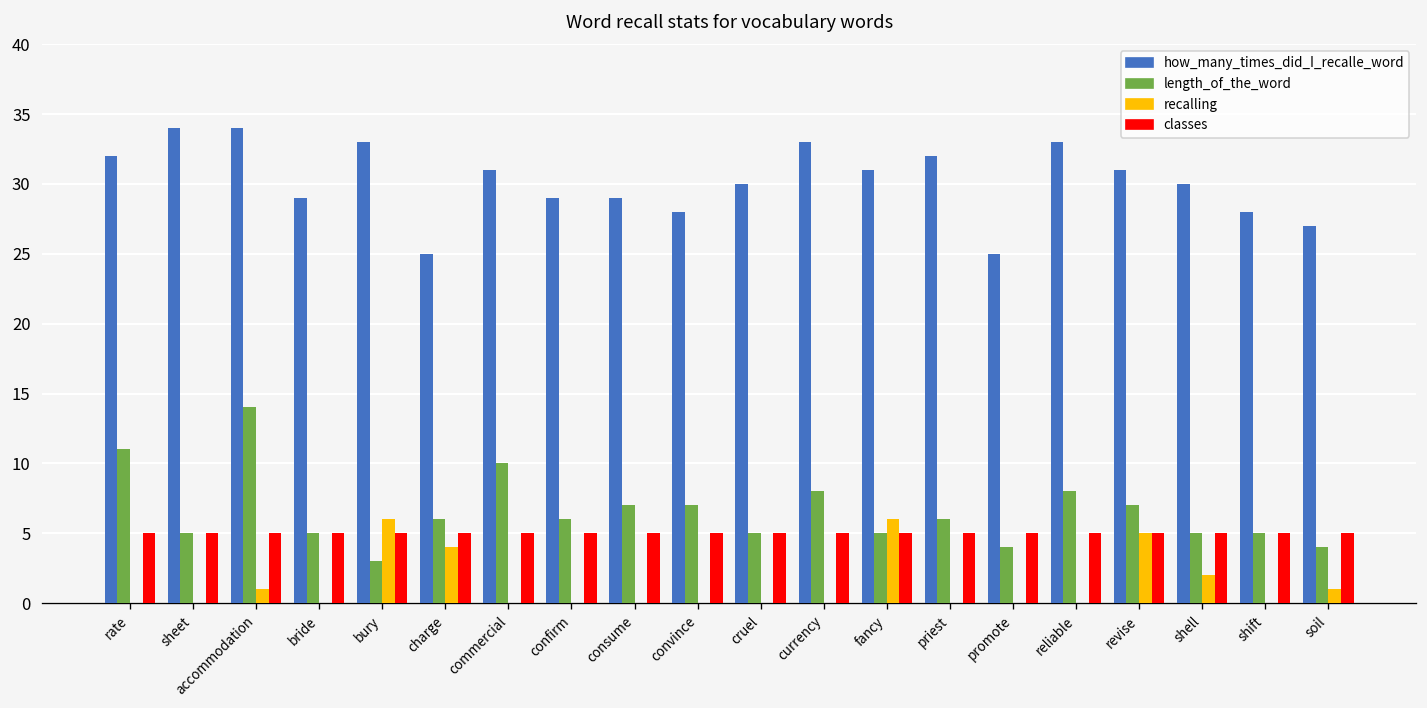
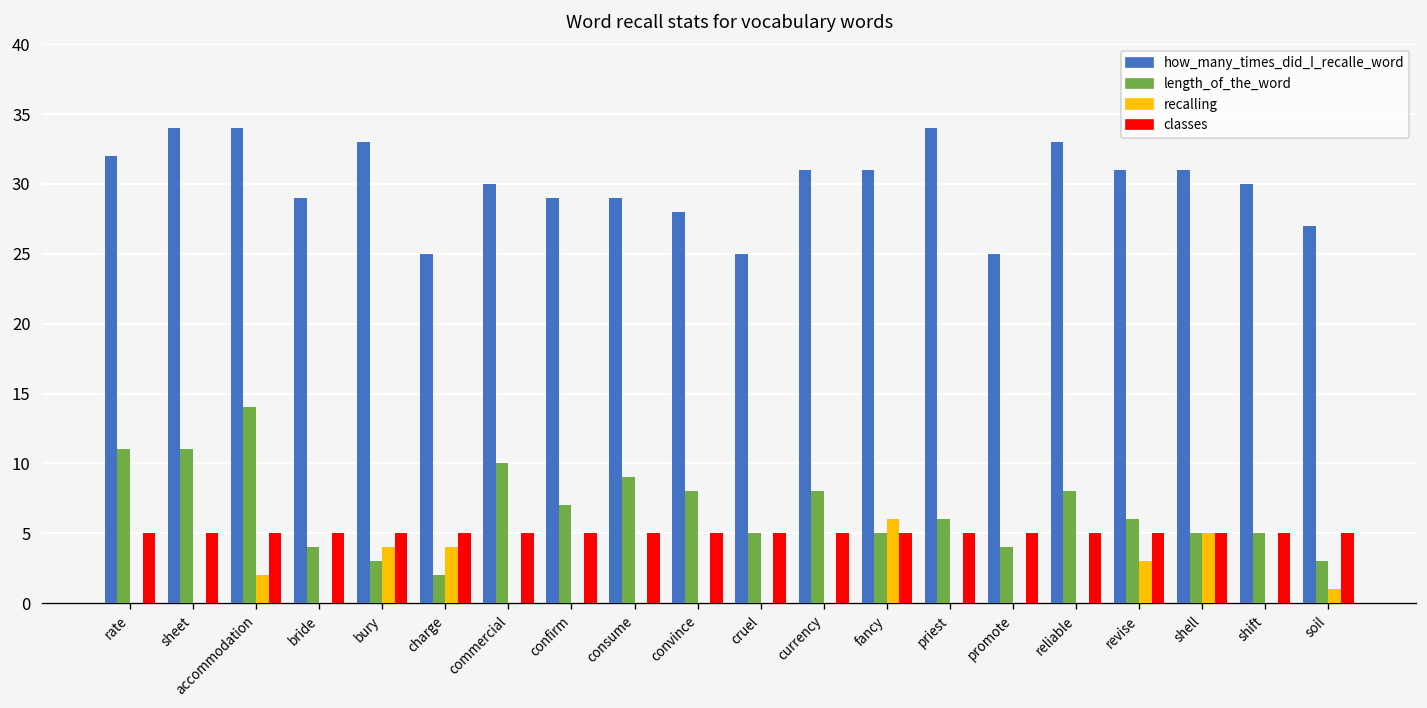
  {
    "how_many_times_did_I_recalle_word": {
      "rate": 32,
      "sheet": 34,
      "accommodation": 34,
      "bride": 29,
      "bury": 33,
      "charge": 25,
-     "commercial": 31,
+     "commercial": 30,
      "confirm": 29,
      "consume": 29,
      "convince": 28,
-     "cruel": 30,
-     "currency": 33,
+     "cruel": 25,
+     "currency": 31,
      "fancy": 31,
-     "priest": 32,
+     "priest": 34,
      "promote": 25,
      "reliable": 33,
      "revise": 31,
-     "shell": 30,
-     "shift": 28,
+     "shell": 31,
+     "shift": 30,
      "soil": 27
    },
    "length_of_the_word": {
      "rate": 11,
-     "sheet": 5,
+     "sheet": 11,
      "accommodation": 14,
-     "bride": 5,
+     "bride": 4,
      "bury": 3,
-     "charge": 6,
+     "charge": 2,
      "commercial": 10,
-     "confirm": 6,
-     "consume": 7,
-     "convince": 7,
+     "confirm": 7,
+     "consume": 9,
+     "convince": 8,
      "cruel": 5,
      "currency": 8,
      "fancy": 5,
      "priest": 6,
      "promote": 4,
      "reliable": 8,
-     "revise": 7,
+     "revise": 6,
      "shell": 5,
      "shift": 5,
-     "soil": 4
+     "soil": 3
    },
    "recalling": {
      "rate": 0,
      "sheet": 0,
-     "accommodation": 1,
+     "accommodation": 2,
      "bride": 0,
-     "bury": 6,
+     "bury": 4,
      "charge": 4,
      "commercial": 0,
      "confirm": 0,
      "consume": 0,
      "convince": 0,
      "cruel": 0,
      "currency": 0,
      "fancy": 6,
      "priest": 0,
      "promote": 0,
      "reliable": 0,
-     "revise": 5,
-     "shell": 2,
+     "revise": 3,
+     "shell": 5,
      "shift": 0,
      "soil": 1
    },
    "classes": {
      "rate": 5,
      "sheet": 5,
      "accommodation": 5,
      "bride": 5,
      "bury": 5,
      "charge": 5,
      "commercial": 5,
      "confirm": 5,
      "consume": 5,
      "convince": 5,
      "cruel": 5,
      "currency": 5,
      "fancy": 5,
      "priest": 5,
      "promote": 5,
      "reliable": 5,
      "revise": 5,
      "shell": 5,
      "shift": 5,
      "soil": 5
    }
  }
